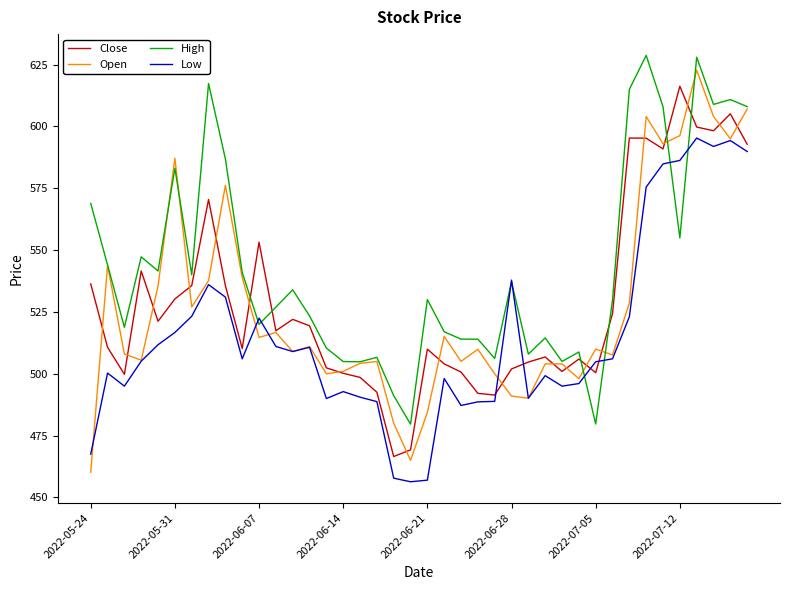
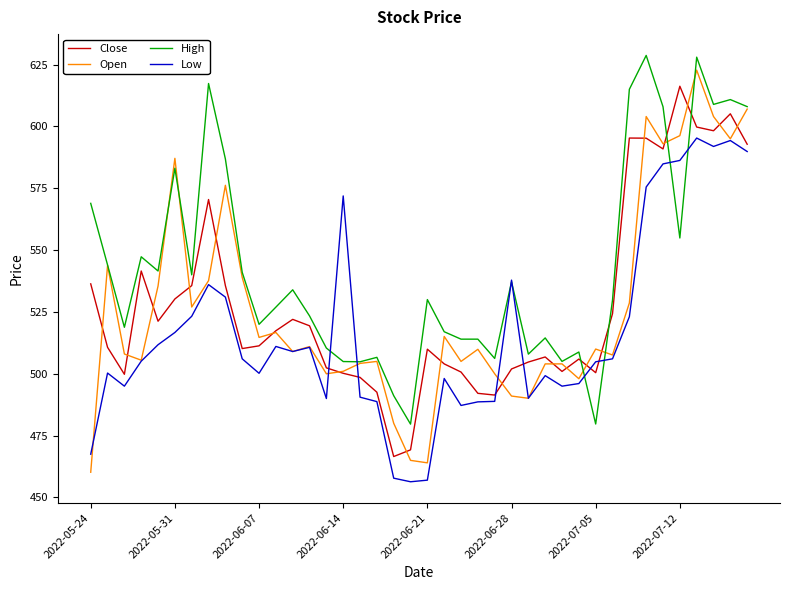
  {
    "Close": {
      "2022-05-24": 536,
      "2022-05-31": 530,
-     "2022-06-07": 553,
+     "2022-06-07": 511,
      "2022-06-21": 510,
      "2022-06-28": 502,
      "2022-07-05": 500,
      "2022-07-12": 616
    },
    "Open": {
      "2022-05-24": 460,
      "2022-05-31": 587,
      "2022-06-07": 515,
-     "2022-06-21": 484,
+     "2022-06-21": 464,
      "2022-06-28": 491,
      "2022-07-05": 510,
      "2022-07-12": 596
    },
    "High": {
      "2022-05-24": 569,
      "2022-05-31": 583,
      "2022-06-07": 520,
      "2022-06-14": 505,
      "2022-06-21": 530,
      "2022-07-05": 480,
      "2022-07-12": 555
    },
    "Low": {
      "2022-05-24": 468,
      "2022-05-31": 517,
-     "2022-06-07": 523,
-     "2022-06-14": 493,
+     "2022-06-07": 500,
+     "2022-06-14": 572,
      "2022-06-21": 457,
      "2022-07-05": 505,
      "2022-07-12": 586
    }
  }
